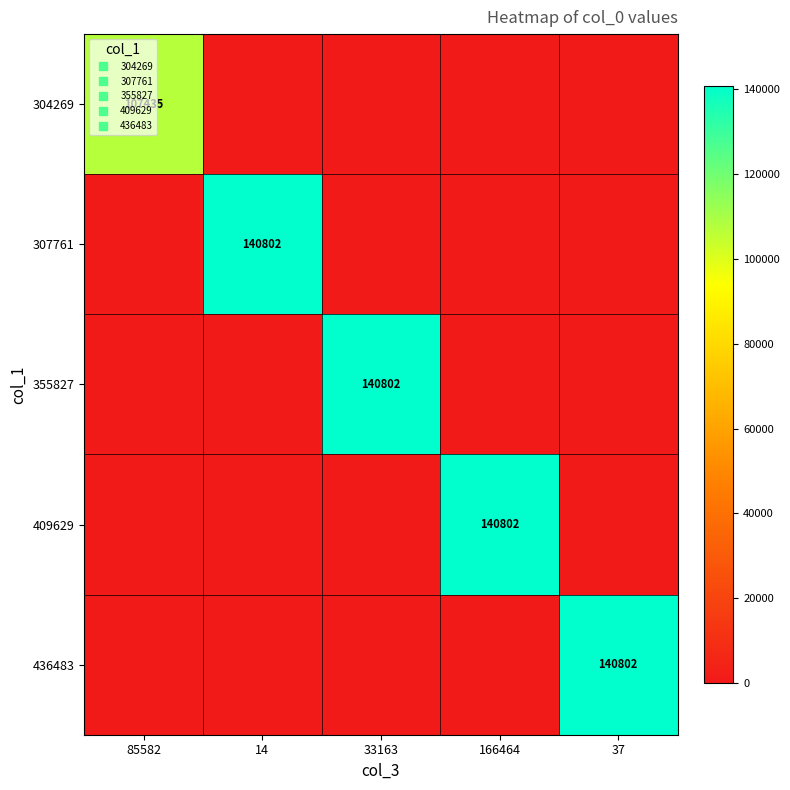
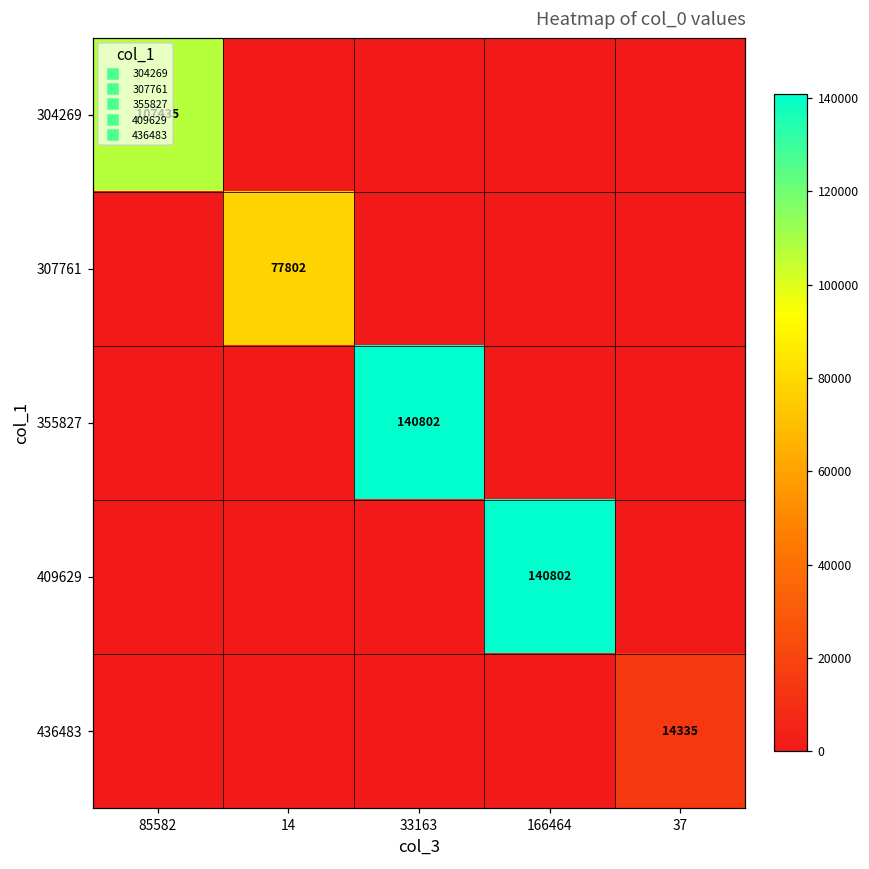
  {
    "307761": {
-     "14": 140802
+     "14": 77802
    },
    "355827": {
      "33163": 140802
    },
    "409629": {
      "166464": 140802
    },
    "436483": {
-     "37": 140802
+     "37": 14335
    }
  }
